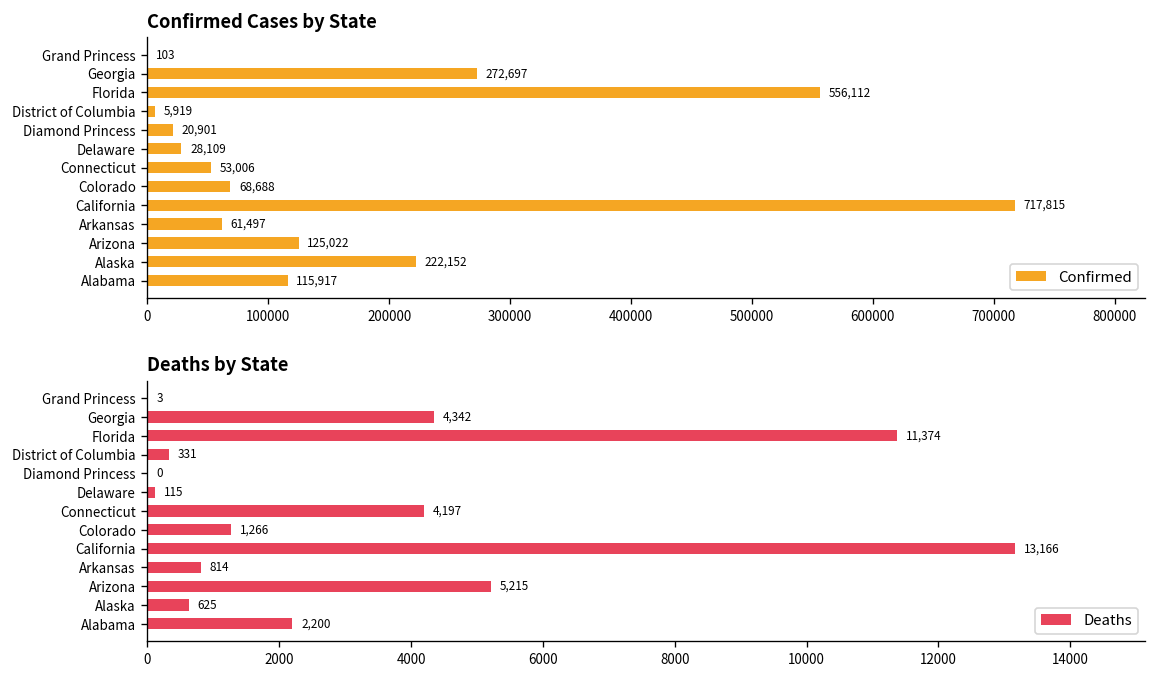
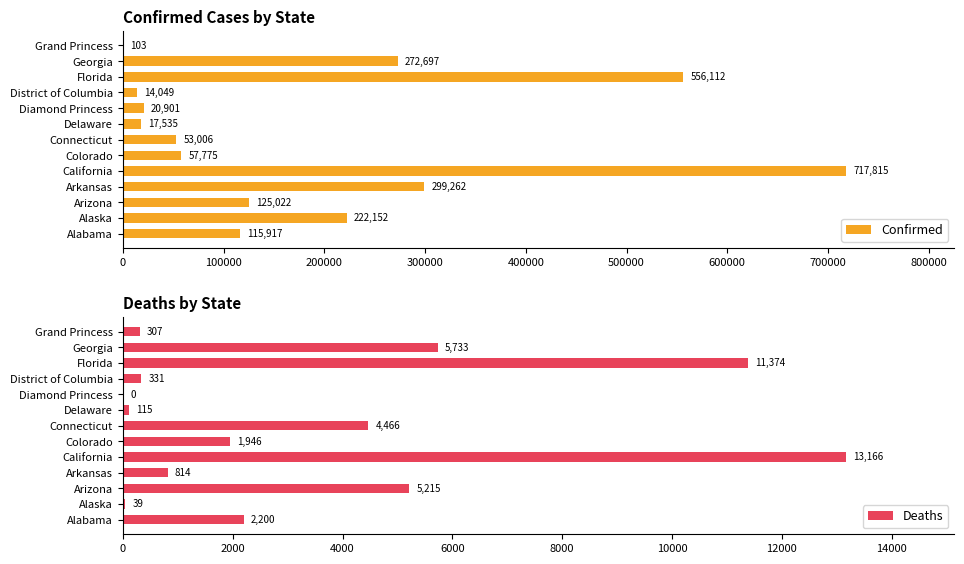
  {
    "Confirmed Cases by State": {
      "Grand Princess": "103",
      "Georgia": "272,697",
      "Florida": "556,112",
-     "District of Columbia": "5,919",
+     "District of Columbia": "14,049",
      "Diamond Princess": "20,901",
-     "Delaware": "28,109",
+     "Delaware": "17,535",
      "Connecticut": "53,006",
-     "Colorado": "68,688",
+     "Colorado": "57,775",
      "California": "717,815",
-     "Arkansas": "61,497",
+     "Arkansas": "299,262",
      "Arizona": "125,022",
      "Alaska": "222,152",
      "Alabama": "115,917"
    },
    "Deaths by State": {
-     "Grand Princess": "3",
-     "Georgia": "4,342",
+     "Grand Princess": "307",
+     "Georgia": "5,733",
      "Florida": "11,374",
      "District of Columbia": "331",
      "Diamond Princess": "0",
      "Delaware": "115",
-     "Connecticut": "4,197",
-     "Colorado": "1,266",
+     "Connecticut": "4,466",
+     "Colorado": "1,946",
      "California": "13,166",
      "Arkansas": "814",
      "Arizona": "5,215",
-     "Alaska": "625",
+     "Alaska": "39",
      "Alabama": "2,200"
    }
  }
